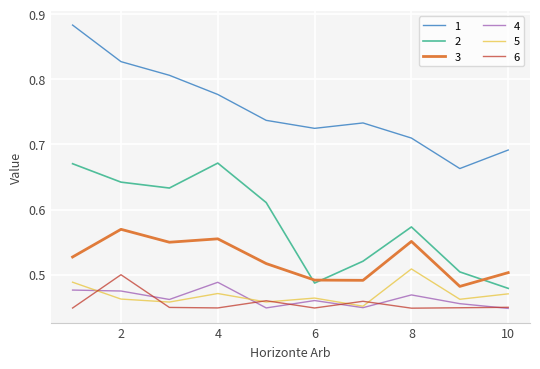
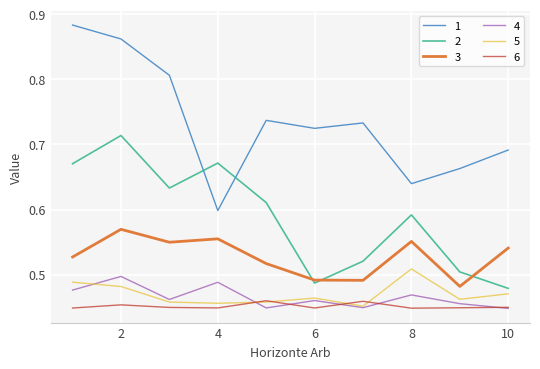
  {
    "1": {
-     "2": 0.83,
-     "4": 0.78,
+     "2": 0.86,
+     "4": 0.60,
      "6": 0.72,
-     "8": 0.71,
+     "8": 0.64,
      "10": 0.69
    },
    "2": {
-     "2": 0.64,
+     "2": 0.71,
      "4": 0.67,
      "6": 0.49,
-     "8": 0.57,
+     "8": 0.59,
      "10": 0.48
    },
    "3": {
      "2": 0.57,
      "4": 0.56,
      "6": 0.49,
      "8": 0.55,
-     "10": 0.50
+     "10": 0.54
    },
    "4": {
-     "2": 0.47,
+     "2": 0.50,
      "4": 0.49,
      "8": 0.47
    },
    "5": {
-     "2": 0.46,
-     "4": 0.47,
+     "2": 0.48,
+     "4": 0.46,
      "8": 0.51,
      "10": 0.47
    },
    "6": {
-     "2": 0.50,
+     "2": 0.45,
      "4": 0.45,
      "6": 0.45,
      "8": 0.45
    }
  }
